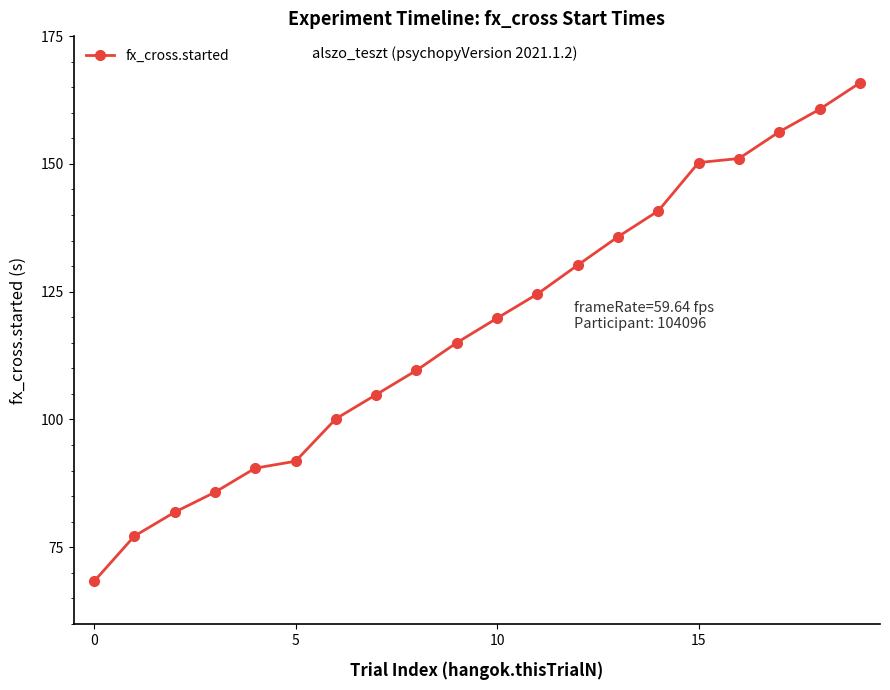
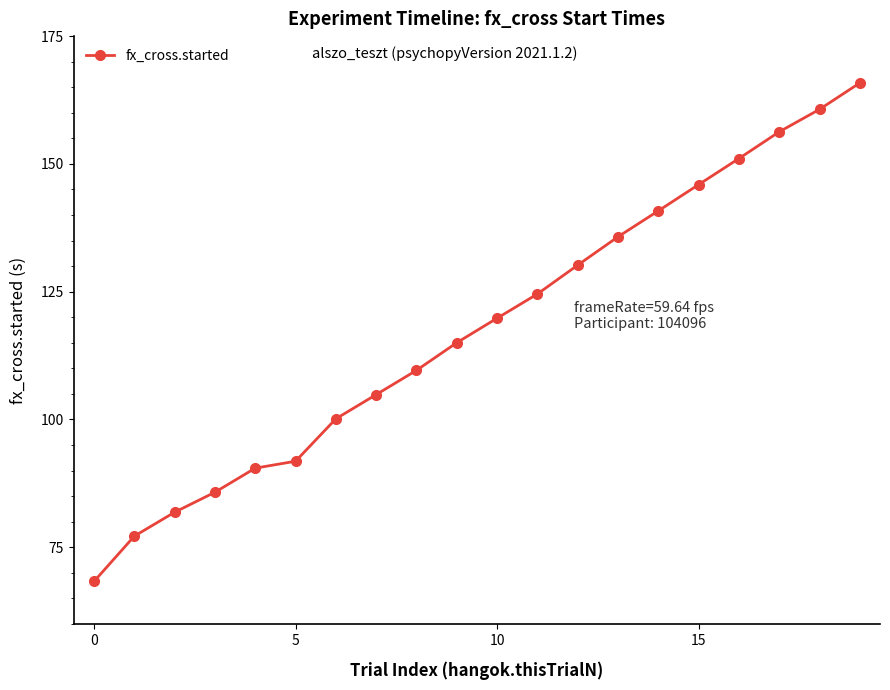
  {
    "0": 68,
    "5": 92,
    "10": 120,
-   "15": 150
+   "15": 146
  }
